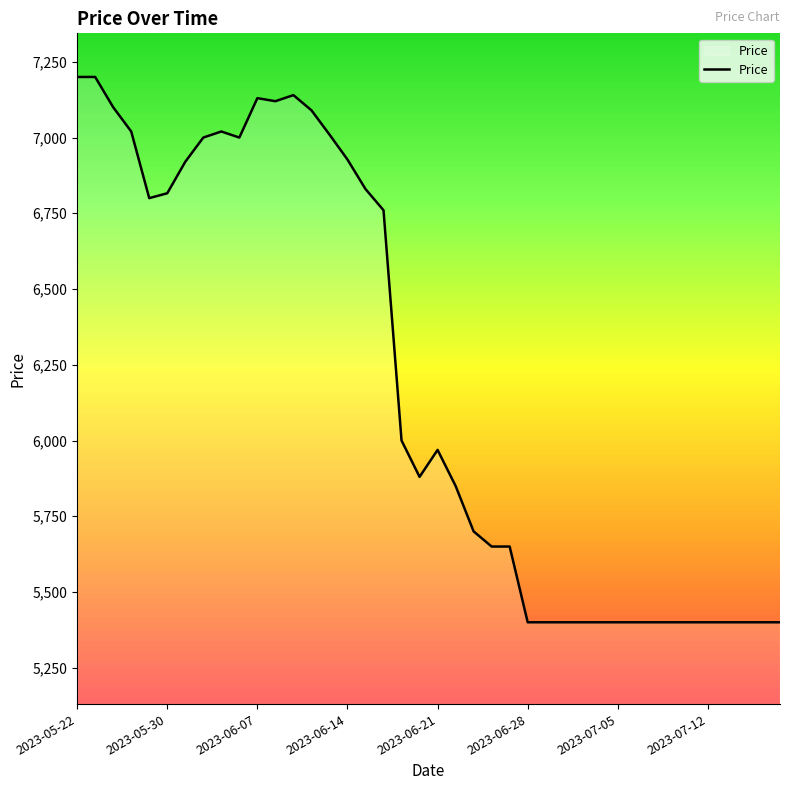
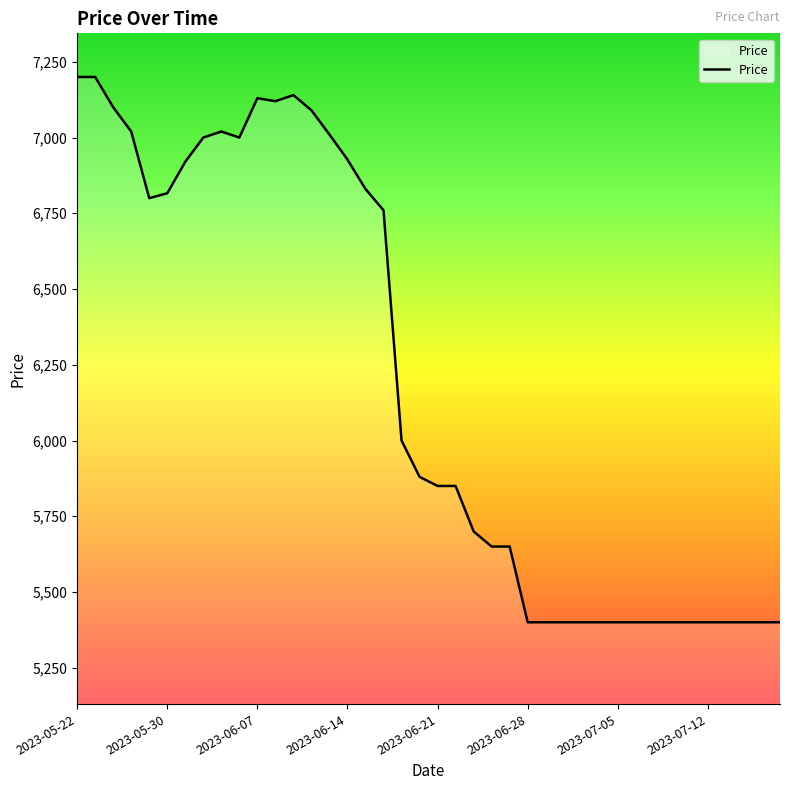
  {
    "2023-05-22": "7,200",
    "2023-05-30": "6,820",
    "2023-06-07": "7,130",
    "2023-06-14": "6,930",
-   "2023-06-21": "5,970",
+   "2023-06-21": "5,850",
    "2023-06-28": "5,400",
    "2023-07-05": "5,400",
    "2023-07-12": "5,400"
  }
